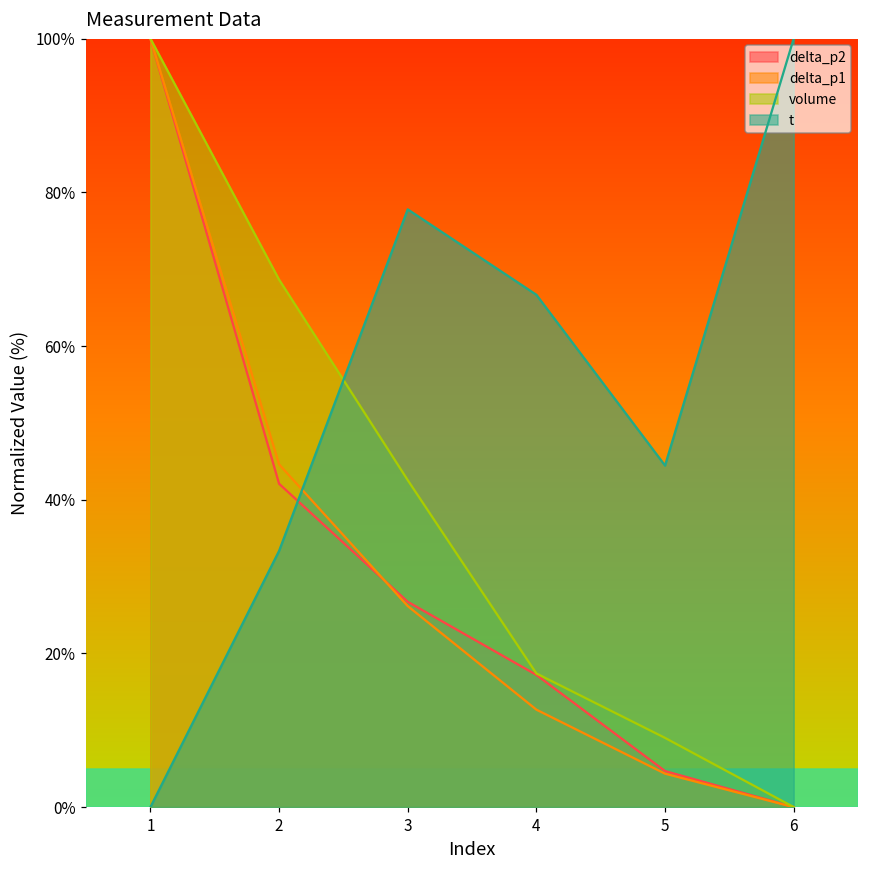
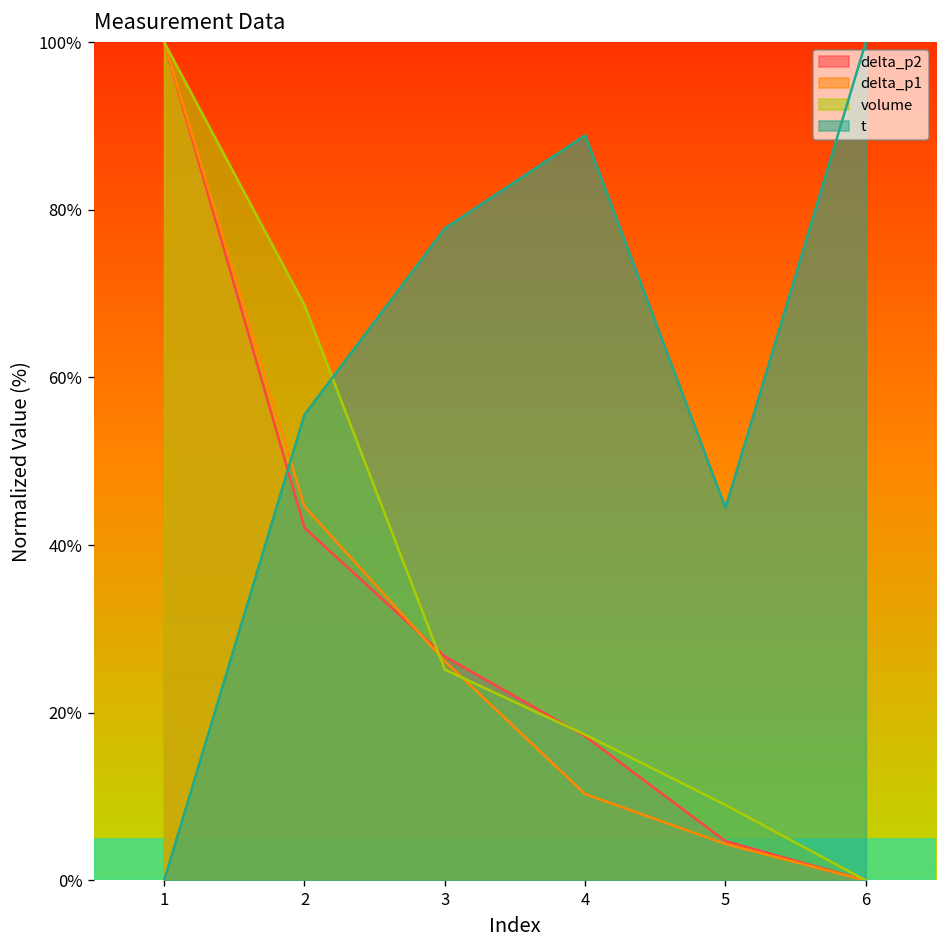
  {
    "delta_p2": {
      "2": "42%",
      "3": "27%"
    },
    "delta_p1": {
      "2": "45%",
      "3": "26%",
-     "4": "13%"
+     "4": "10%"
    },
    "volume": {
      "2": "69%",
-     "3": "43%",
+     "3": "25%",
      "5": "9%"
    },
    "t": {
-     "2": "33%",
+     "2": "56%",
      "3": "78%",
-     "4": "67%",
+     "4": "89%",
      "5": "44%",
      "6": "100%"
    }
  }
